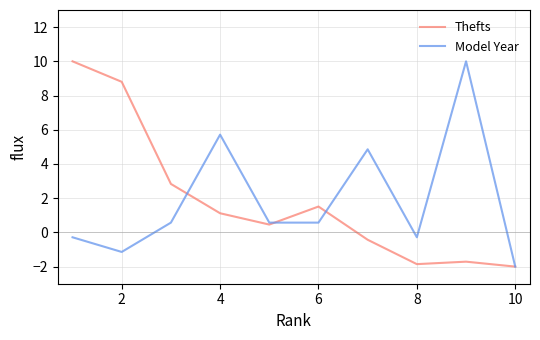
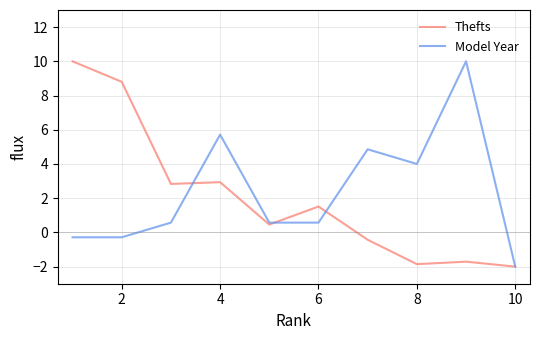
  {
    "Thefts": {
      "2": 8.8,
-     "4": 1.1,
+     "4": 2.9,
      "6": 1.5,
      "8": -1.9
    },
    "Model Year": {
-     "2": -1.1,
+     "2": -0.3,
      "4": 5.7,
      "6": 0.6,
-     "8": -0.3
+     "8": 4.0
    }
  }
